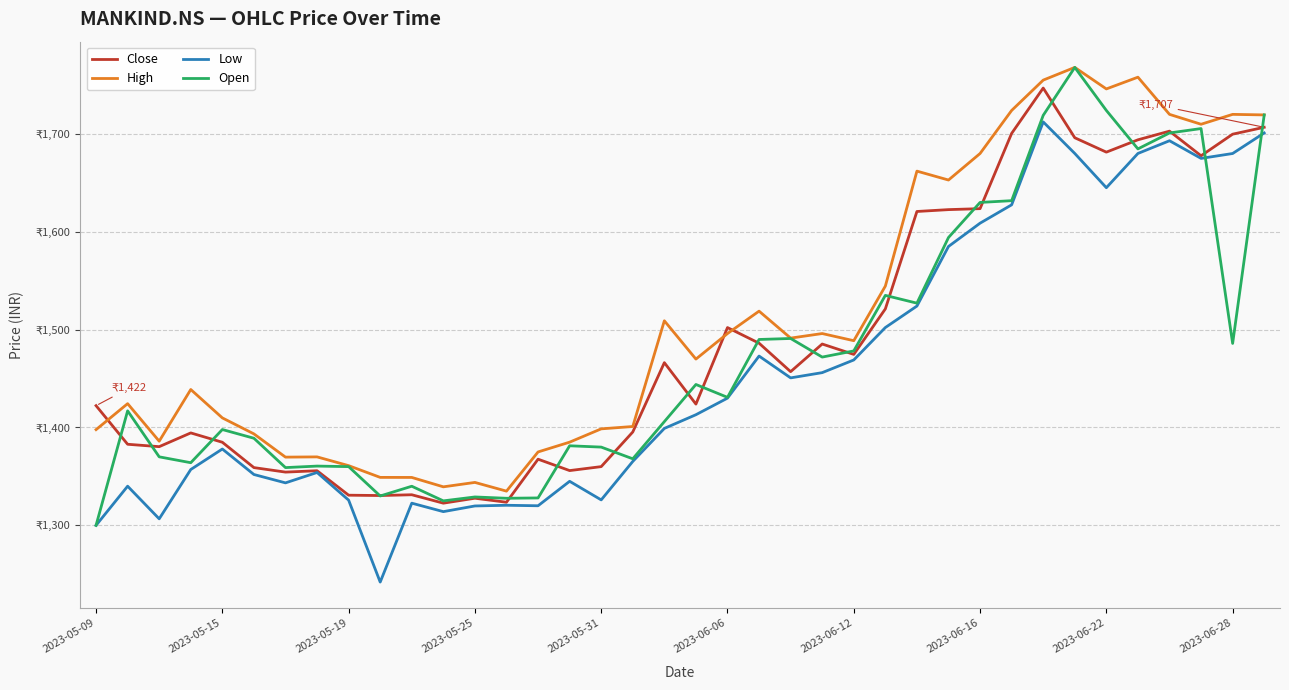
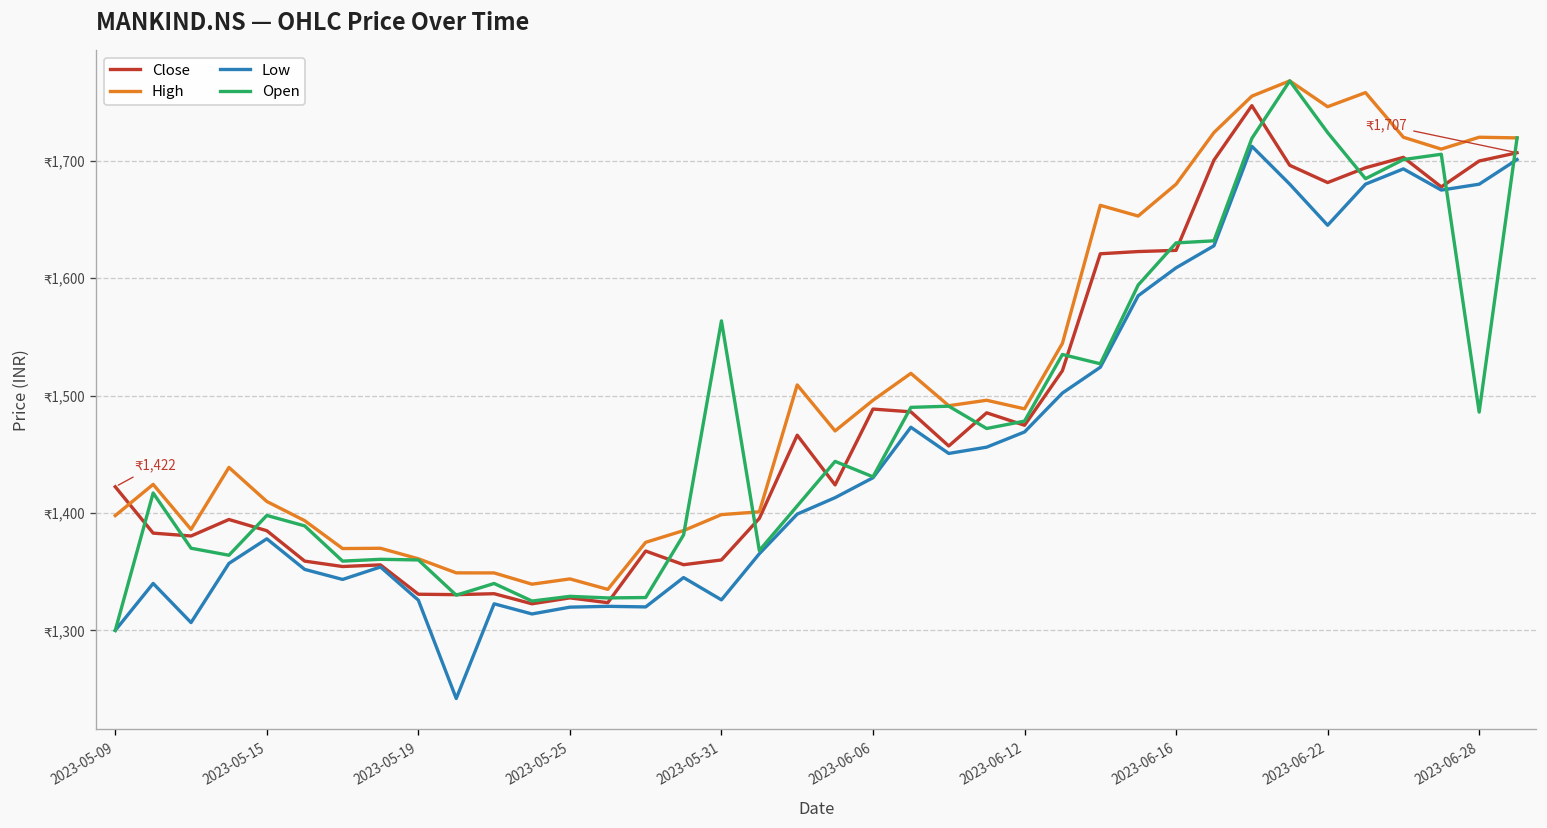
  {
    "Close": {
      "2023-05-15": "₹1,380",
      "2023-05-19": "₹1,330",
      "2023-05-31": "₹1,360",
-     "2023-06-06": "₹1,500",
+     "2023-06-06": "₹1,490",
      "2023-06-12": "₹1,470",
      "2023-06-16": "₹1,620",
      "2023-06-22": "₹1,680",
      "2023-06-28": "₹1,700"
    },
    "High": {
      "2023-05-09": "₹1,400",
      "2023-05-15": "₹1,410",
      "2023-05-25": "₹1,340",
      "2023-05-31": "₹1,400",
      "2023-06-06": "₹1,500",
      "2023-06-12": "₹1,490",
      "2023-06-16": "₹1,680",
      "2023-06-22": "₹1,750"
    },
    "Low": {
      "2023-05-15": "₹1,380",
      "2023-05-19": "₹1,330",
      "2023-05-25": "₹1,320",
      "2023-05-31": "₹1,330",
      "2023-06-12": "₹1,470",
      "2023-06-16": "₹1,610",
      "2023-06-22": "₹1,650",
      "2023-06-28": "₹1,680"
    },
    "Open": {
      "2023-05-15": "₹1,400",
-     "2023-05-31": "₹1,380",
+     "2023-05-31": "₹1,560",
      "2023-06-12": "₹1,480",
      "2023-06-16": "₹1,630",
      "2023-06-22": "₹1,720",
      "2023-06-28": "₹1,490"
    }
  }
